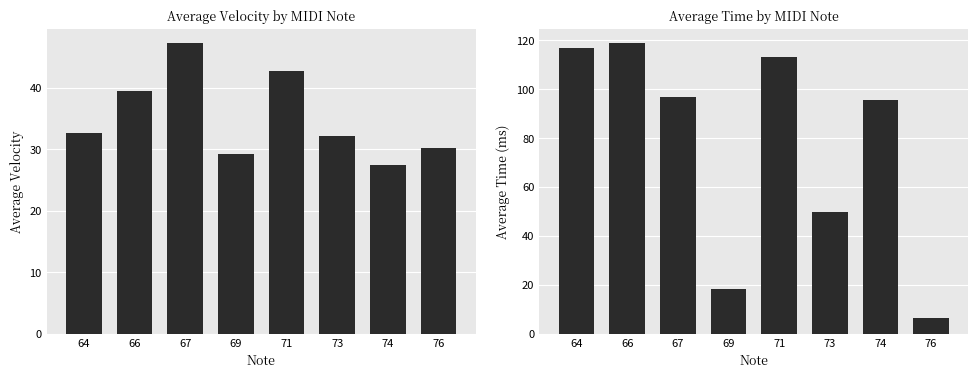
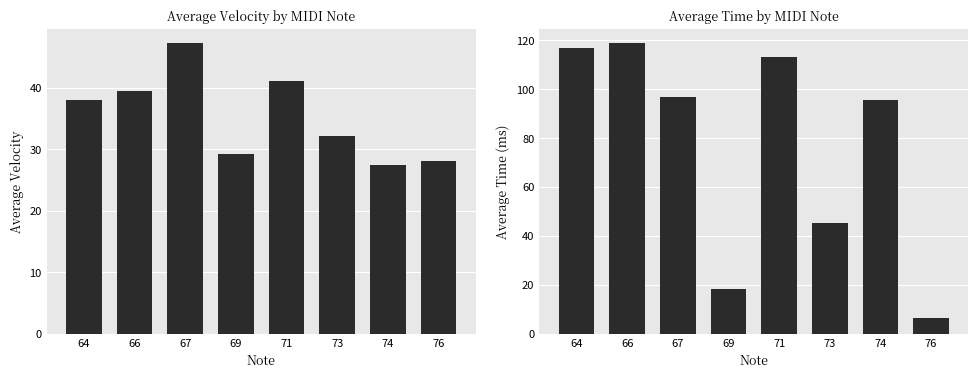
  {
    "Average Velocity by MIDI Note": {
-     "64": 33,
+     "64": 38,
      "66": 40,
      "67": 47,
      "69": 29,
-     "71": 43,
+     "71": 41,
      "73": 32,
      "74": 28,
-     "76": 30
+     "76": 28
    },
    "Average Time by MIDI Note": {
      "64": 117,
      "66": 119,
      "67": 97,
      "69": 18,
      "71": 113,
-     "73": 50,
+     "73": 45,
      "74": 96,
      "76": 6
    }
  }
